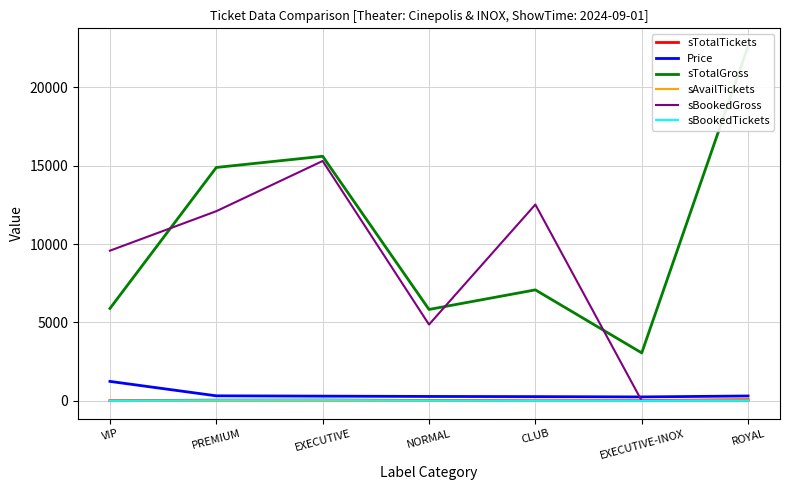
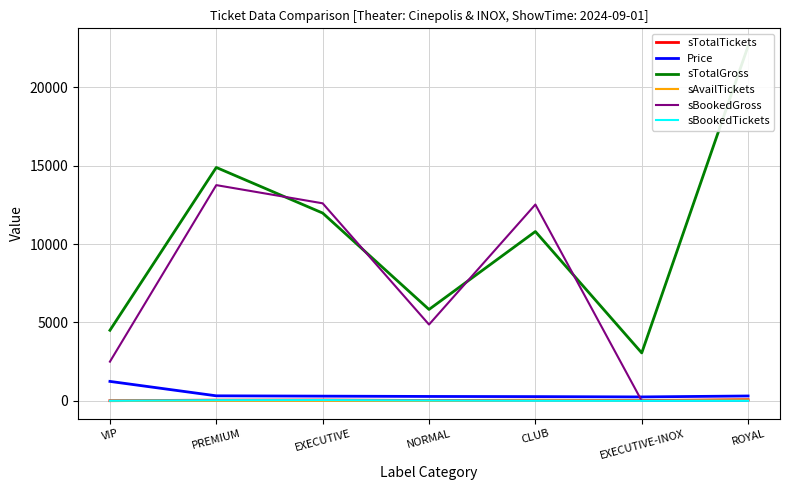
  {
    "Price": {
      "VIP": 1200,
      "PREMIUM": 300,
      "EXECUTIVE": 300,
      "NORMAL": 300,
      "CLUB": 300,
      "EXECUTIVE-INOX": 300,
      "ROYAL": 300
    },
    "sTotalGross": {
-     "VIP": 5900,
+     "VIP": 4500,
      "PREMIUM": 14900,
-     "EXECUTIVE": 15600,
+     "EXECUTIVE": 12000,
      "NORMAL": 5800,
-     "CLUB": 7100,
+     "CLUB": 10800,
      "EXECUTIVE-INOX": 3100
    },
    "sBookedGross": {
-     "VIP": 9600,
-     "PREMIUM": 12100,
-     "EXECUTIVE": 15300,
+     "VIP": 2500,
+     "PREMIUM": 13800,
+     "EXECUTIVE": 12600,
      "NORMAL": 4900,
      "CLUB": 12500
    }
  }
